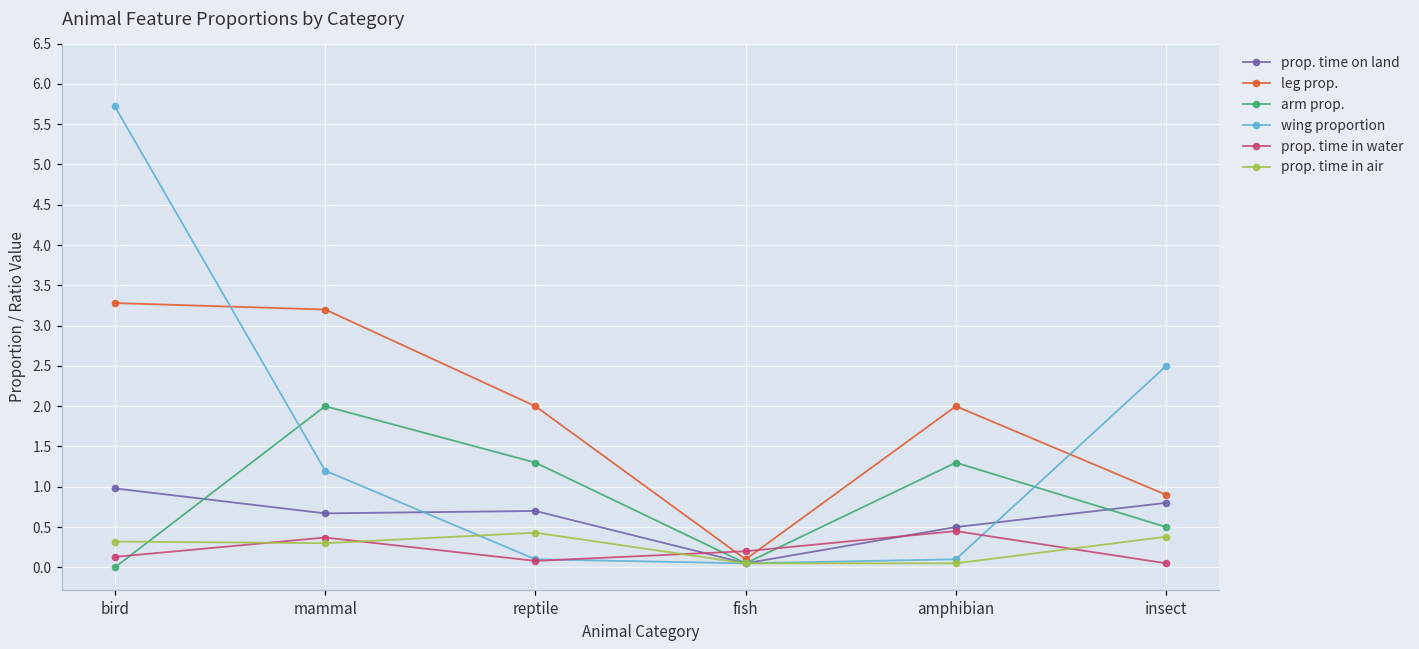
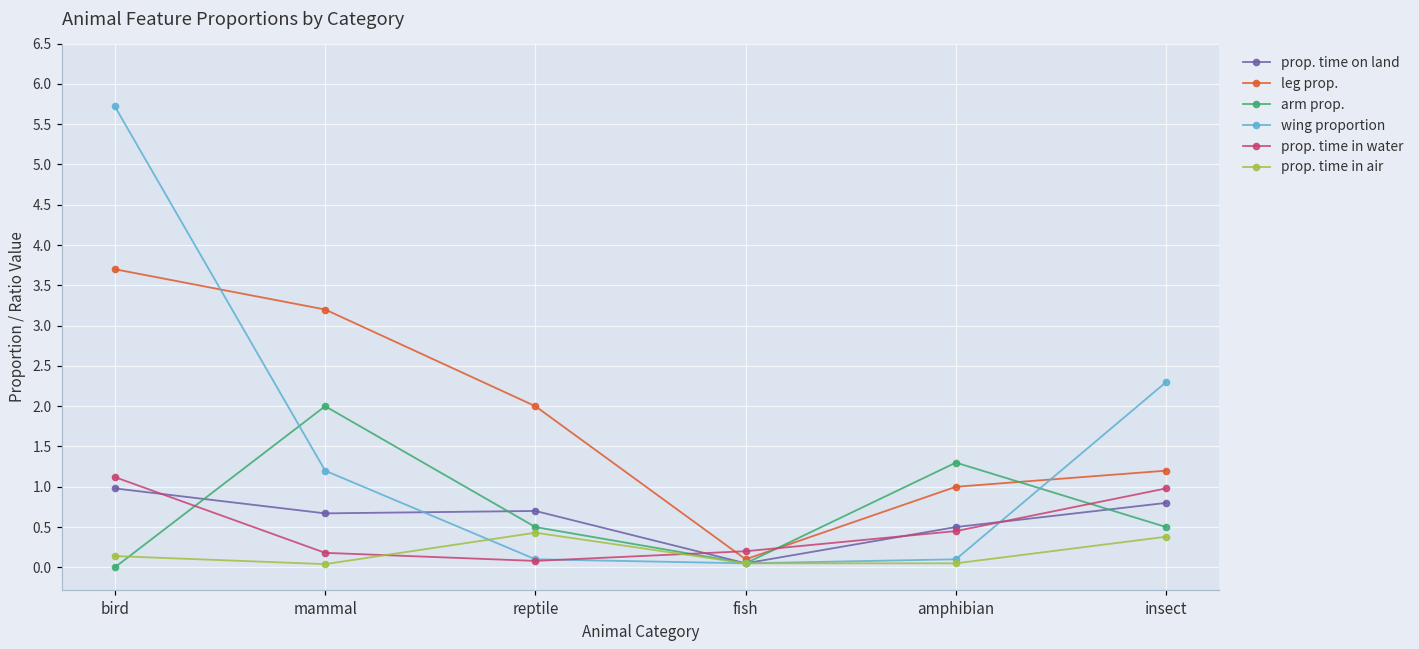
  {
    "prop. time on land": {
      "bird": 1.0,
      "mammal": 0.7,
      "reptile": 0.7,
      "amphibian": 0.5,
      "insect": 0.8
    },
    "leg prop.": {
-     "bird": 3.3,
+     "bird": 3.7,
      "mammal": 3.2,
      "reptile": 2.0,
      "fish": 0.1,
-     "amphibian": 2,
-     "insect": 0.9
+     "amphibian": 1,
+     "insect": 1.2
    },
    "arm prop.": {
      "bird": 0.0,
      "mammal": 2.0,
-     "reptile": 1.3,
+     "reptile": 0.5,
      "amphibian": 1.3,
      "insect": 0.5
    },
    "wing proportion": {
      "bird": 5.7,
      "mammal": 1.2,
      "amphibian": 0.1,
-     "insect": 2.5
+     "insect": 2.3
    },
    "prop. time in water": {
-     "bird": 0.1,
-     "mammal": 0.4,
+     "bird": 1.1,
+     "mammal": 0.2,
      "fish": 0.2,
      "amphibian": 0.5,
-     "insect": 0.1
+     "insect": 1.0
    },
    "prop. time in air": {
-     "bird": 0.3,
-     "mammal": 0.3,
+     "bird": 0.1,
+     "mammal": 0.0,
      "reptile": 0.4,
      "amphibian": 0.1,
      "insect": 0.4
    }
  }
